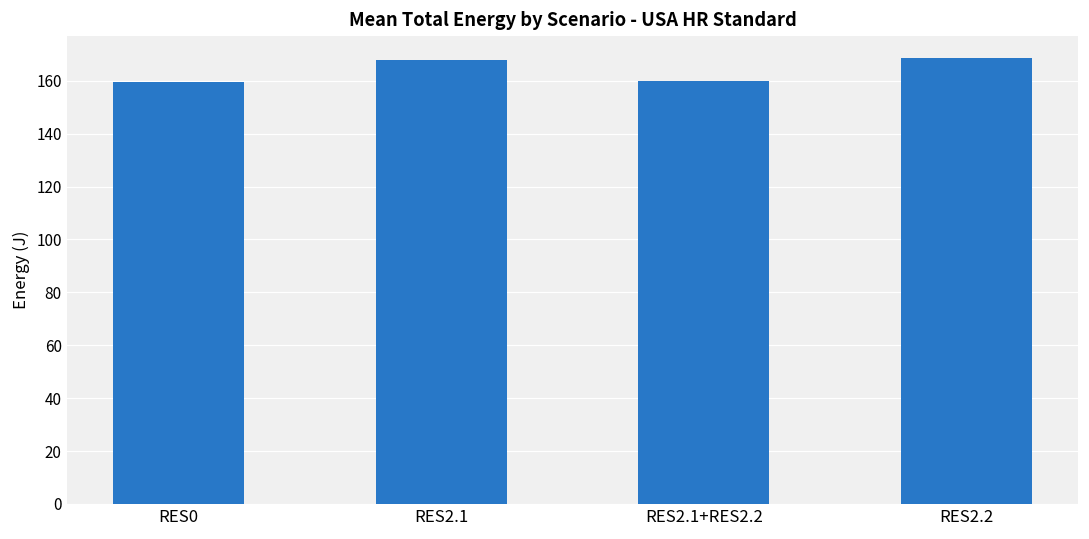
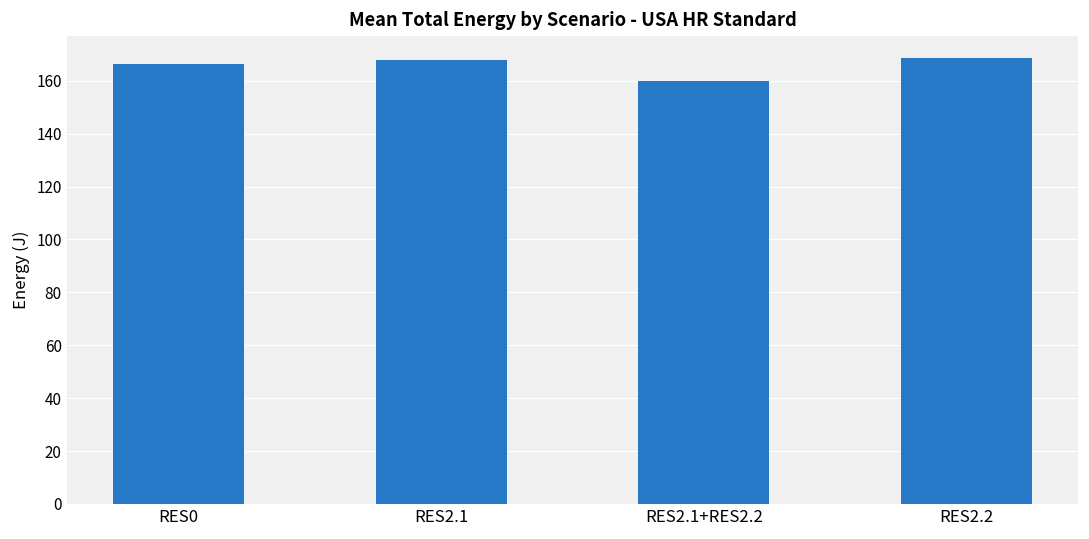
  {
-   "RES0": 160,
+   "RES0": 166,
    "RES2.1": 168,
    "RES2.1+RES2.2": 160,
    "RES2.2": 169
  }
